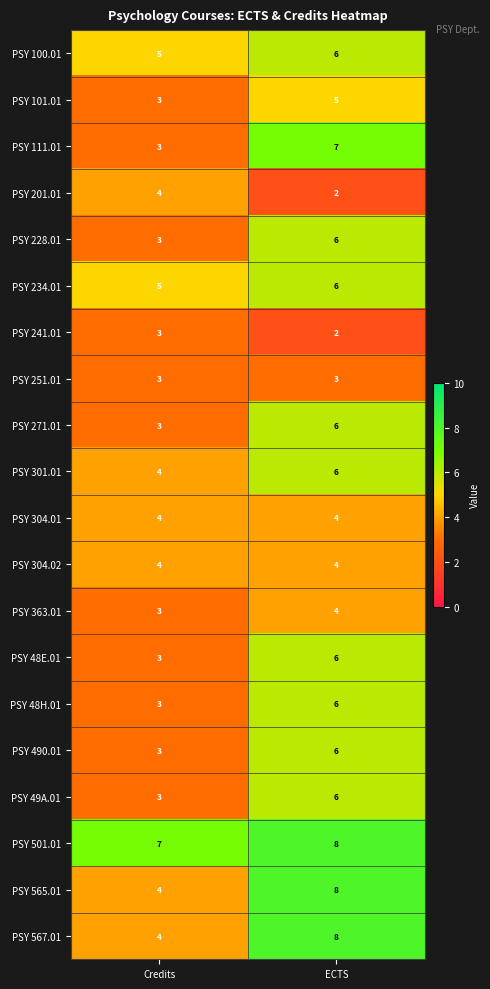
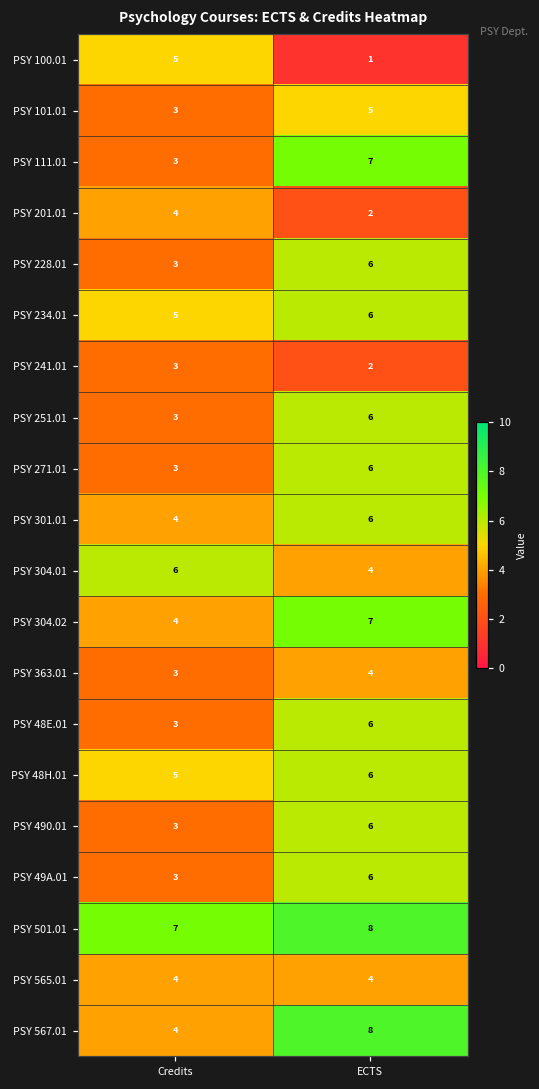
  {
    "PSY 100.01": {
      "Credits": 5,
-     "ECTS": 6
+     "ECTS": 1
    },
    "PSY 101.01": {
      "Credits": 3,
      "ECTS": 5
    },
    "PSY 111.01": {
      "Credits": 3,
      "ECTS": 7
    },
    "PSY 201.01": {
      "Credits": 4,
      "ECTS": 2
    },
    "PSY 228.01": {
      "Credits": 3,
      "ECTS": 6
    },
    "PSY 234.01": {
      "Credits": 5,
      "ECTS": 6
    },
    "PSY 241.01": {
      "Credits": 3,
      "ECTS": 2
    },
    "PSY 251.01": {
      "Credits": 3,
-     "ECTS": 3
+     "ECTS": 6
    },
    "PSY 271.01": {
      "Credits": 3,
      "ECTS": 6
    },
    "PSY 301.01": {
      "Credits": 4,
      "ECTS": 6
    },
    "PSY 304.01": {
-     "Credits": 4,
+     "Credits": 6,
      "ECTS": 4
    },
    "PSY 304.02": {
      "Credits": 4,
-     "ECTS": 4
+     "ECTS": 7
    },
    "PSY 363.01": {
      "Credits": 3,
      "ECTS": 4
    },
    "PSY 48E.01": {
      "Credits": 3,
      "ECTS": 6
    },
    "PSY 48H.01": {
-     "Credits": 3,
+     "Credits": 5,
      "ECTS": 6
    },
    "PSY 490.01": {
      "Credits": 3,
      "ECTS": 6
    },
    "PSY 49A.01": {
      "Credits": 3,
      "ECTS": 6
    },
    "PSY 501.01": {
      "Credits": 7,
      "ECTS": 8
    },
    "PSY 565.01": {
      "Credits": 4,
-     "ECTS": 8
+     "ECTS": 4
    },
    "PSY 567.01": {
      "Credits": 4,
      "ECTS": 8
    }
  }
